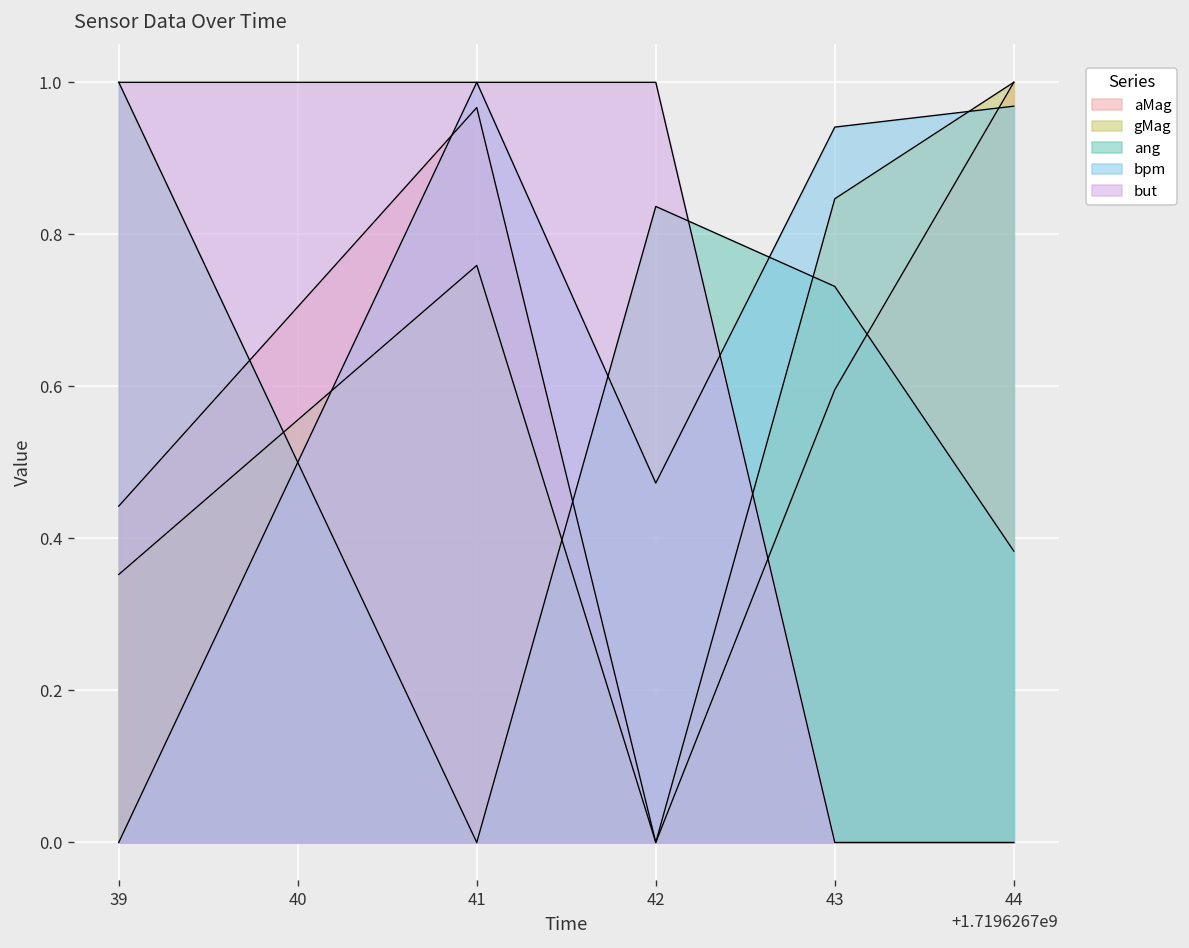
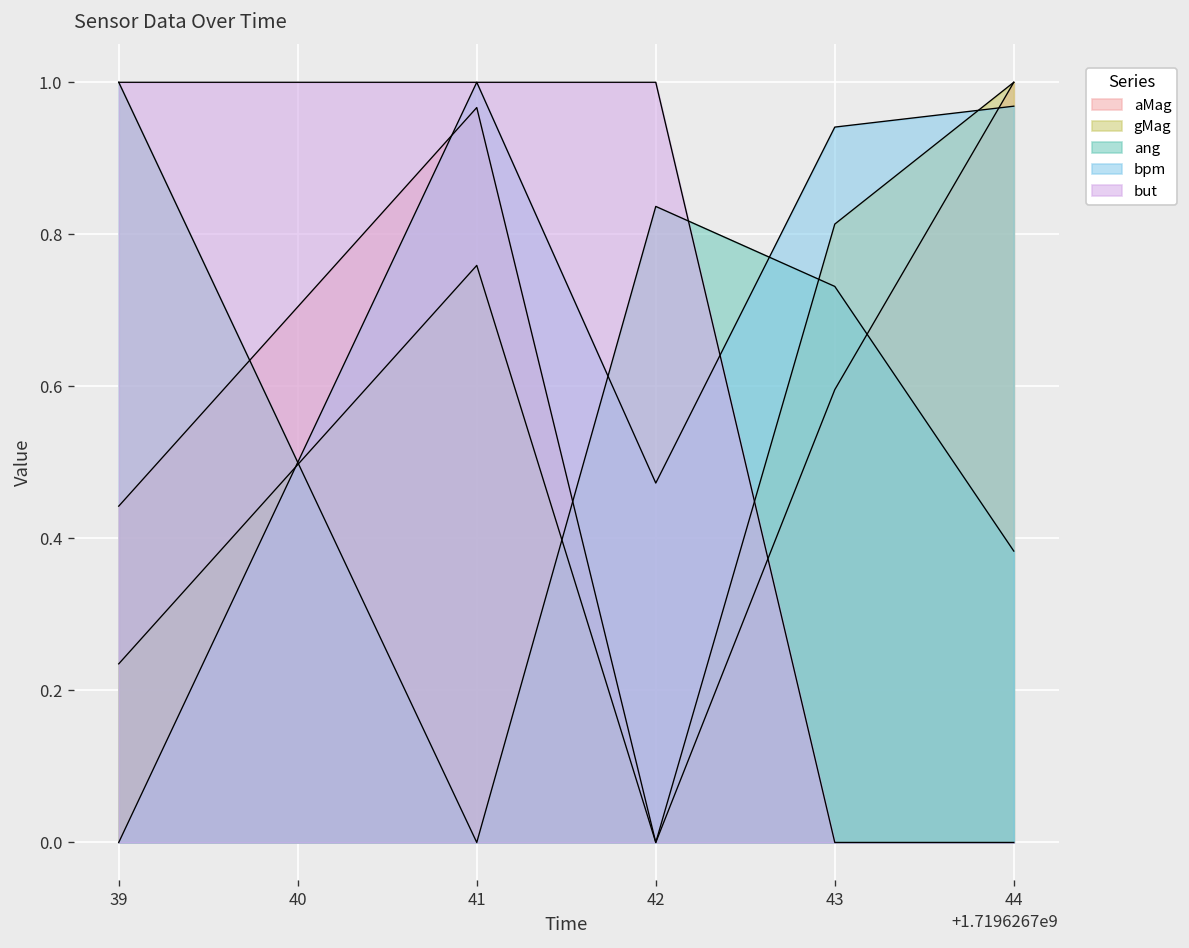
  {
    "gMag": {
-     "39": 0.35,
+     "39": 0.23,
      "41": 0.76,
-     "43": 0.85
+     "43": 0.81
    }
  }
